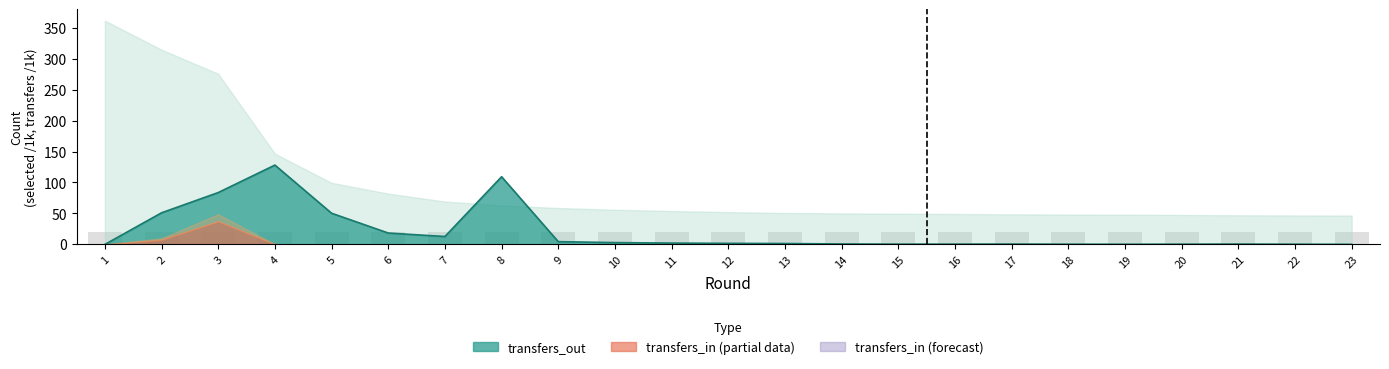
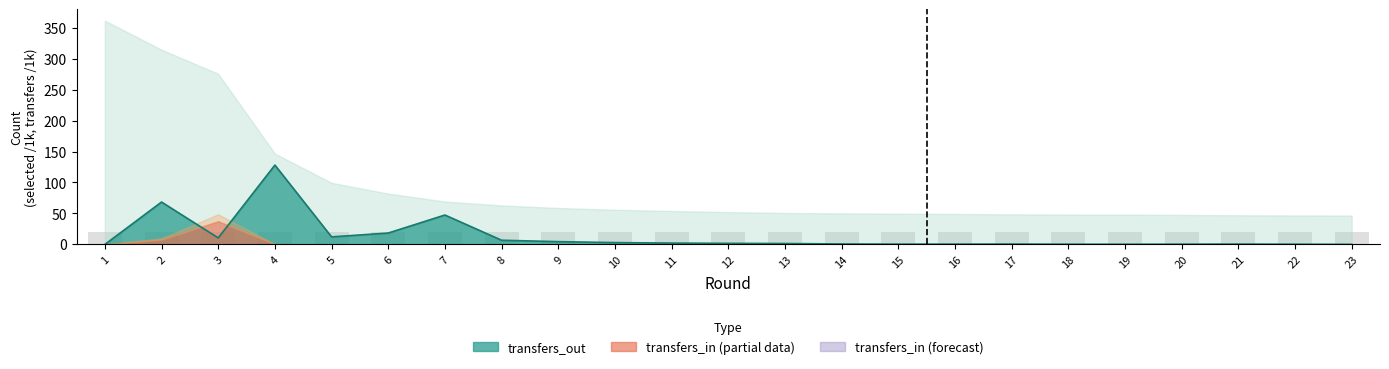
  {
    "transfers_out": {
-     "2": 50,
-     "3": 80,
+     "2": 70,
+     "3": 10,
      "4": 130,
-     "5": 50,
+     "5": 10,
      "6": 20,
-     "7": 10,
-     "8": 110,
+     "7": 50,
+     "8": 10,
      "9": 0
    }
  }
